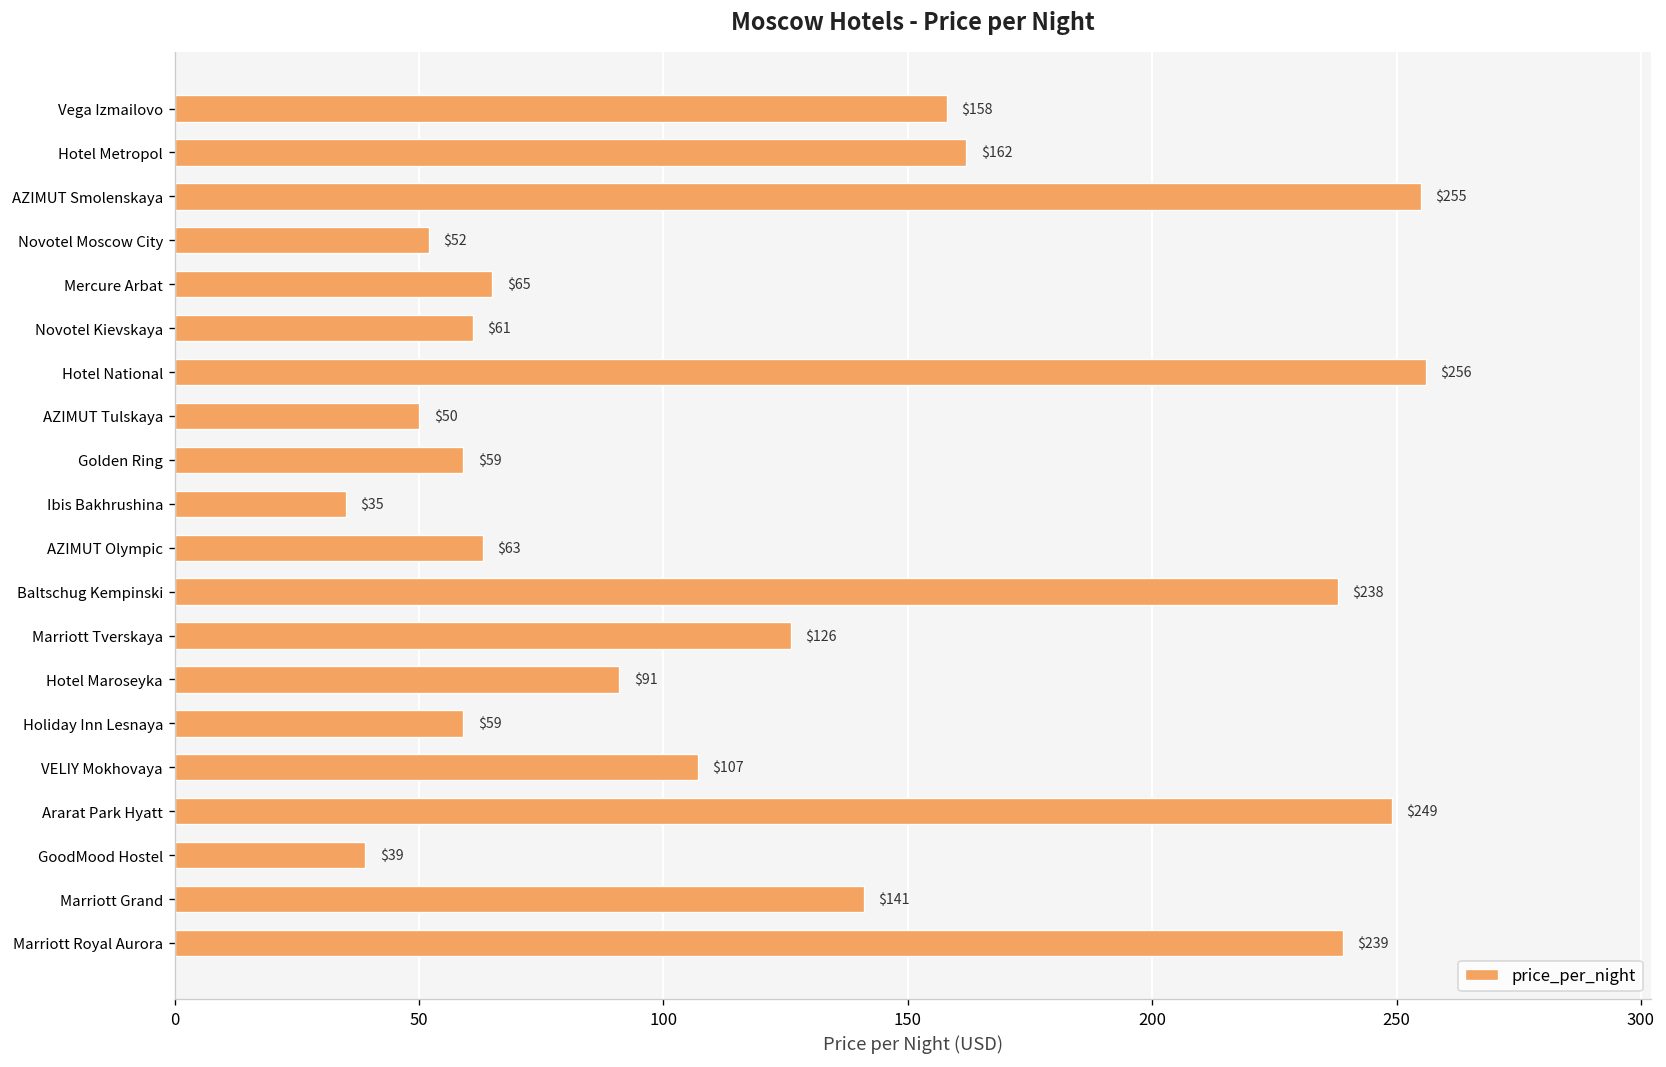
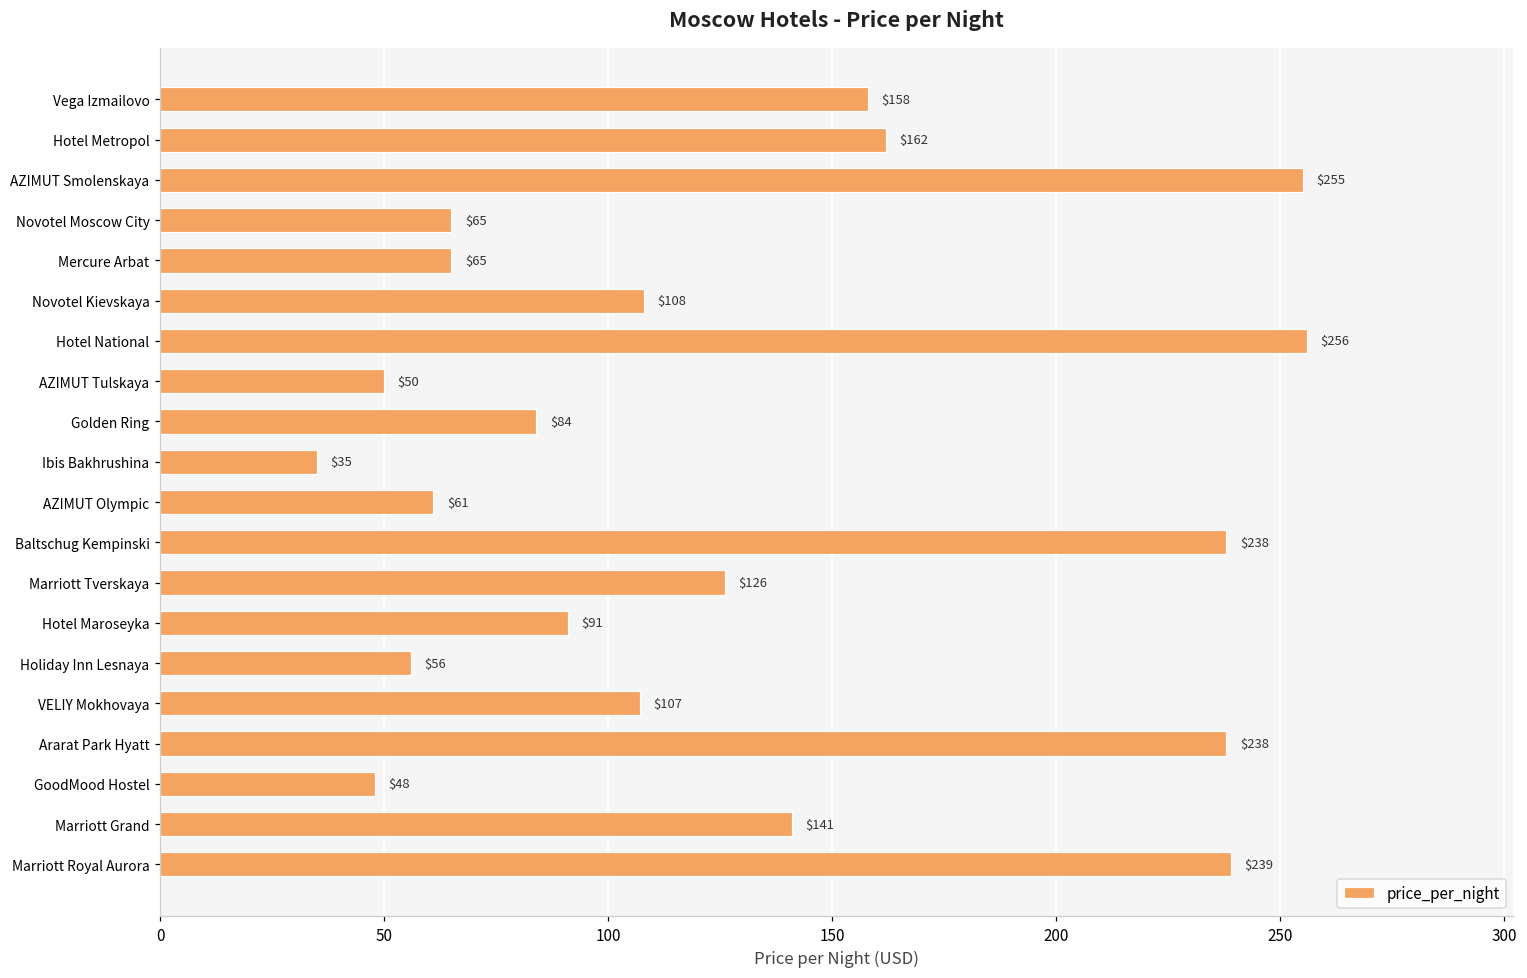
  {
    "Vega Izmailovo": "$158",
    "Hotel Metropol": "$162",
    "AZIMUT Smolenskaya": "$255",
-   "Novotel Moscow City": "$52",
+   "Novotel Moscow City": "$65",
    "Mercure Arbat": "$65",
-   "Novotel Kievskaya": "$61",
+   "Novotel Kievskaya": "$108",
    "Hotel National": "$256",
    "AZIMUT Tulskaya": "$50",
-   "Golden Ring": "$59",
+   "Golden Ring": "$84",
    "Ibis Bakhrushina": "$35",
-   "AZIMUT Olympic": "$63",
+   "AZIMUT Olympic": "$61",
    "Baltschug Kempinski": "$238",
    "Marriott Tverskaya": "$126",
    "Hotel Maroseyka": "$91",
-   "Holiday Inn Lesnaya": "$59",
+   "Holiday Inn Lesnaya": "$56",
    "VELIY Mokhovaya": "$107",
-   "Ararat Park Hyatt": "$249",
-   "GoodMood Hostel": "$39",
+   "Ararat Park Hyatt": "$238",
+   "GoodMood Hostel": "$48",
    "Marriott Grand": "$141",
    "Marriott Royal Aurora": "$239"
  }
